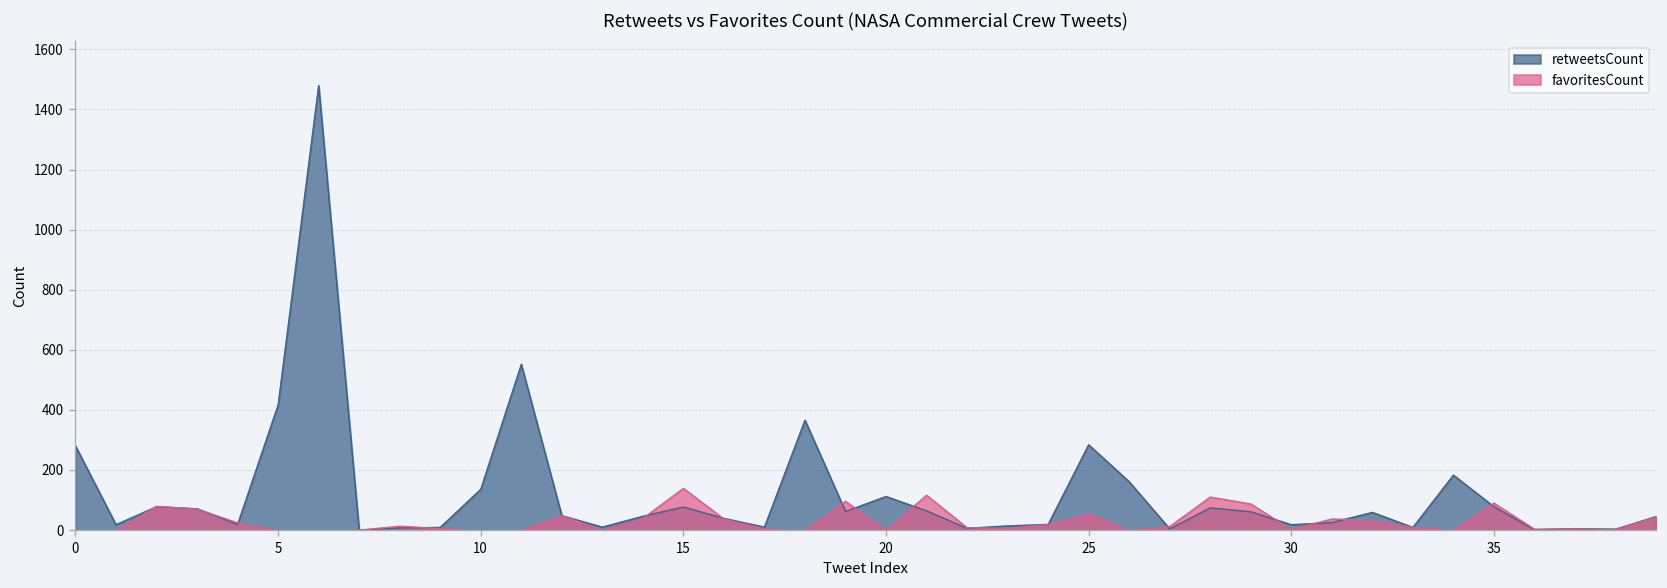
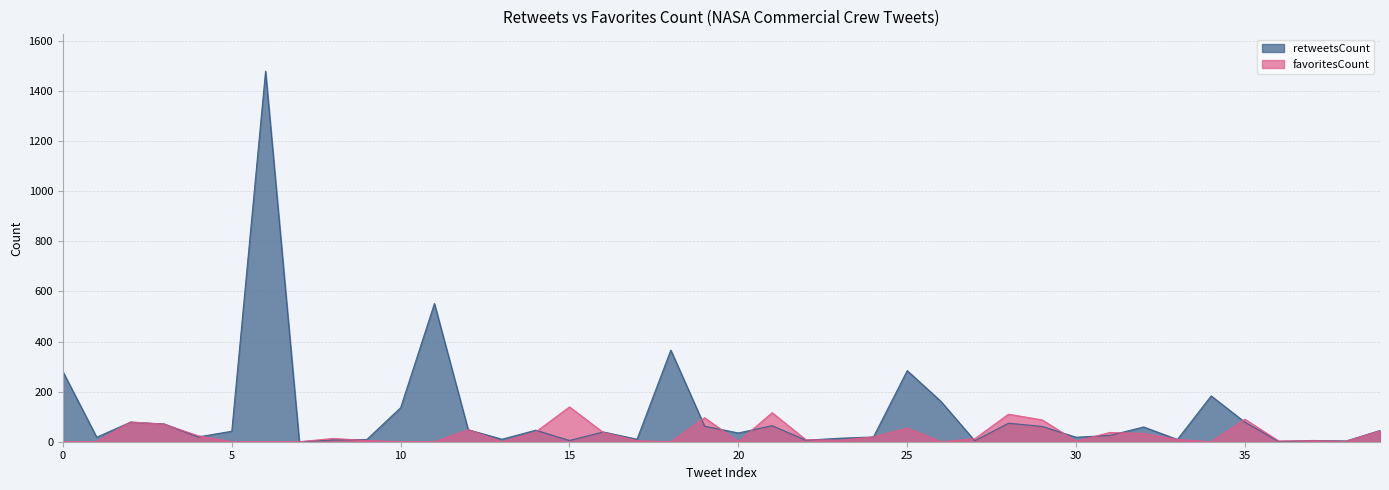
  {
    "retweetsCount": {
      "0": 280,
-     "5": 420,
+     "5": 40,
      "10": 140,
-     "15": 80,
-     "20": 110,
+     "15": 10,
+     "20": 40,
      "25": 280,
      "30": 20,
      "35": 80
    },
    "favoritesCount": {
      "0": 0,
      "5": 0,
      "10": 0,
      "15": 140,
      "20": 0,
      "25": 60,
      "30": 0,
      "35": 90
    }
  }
